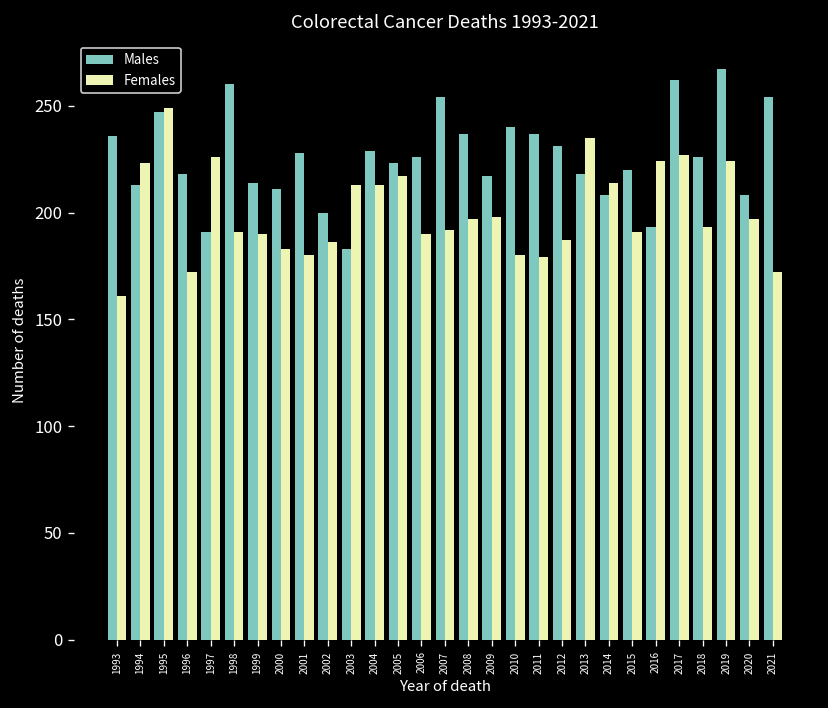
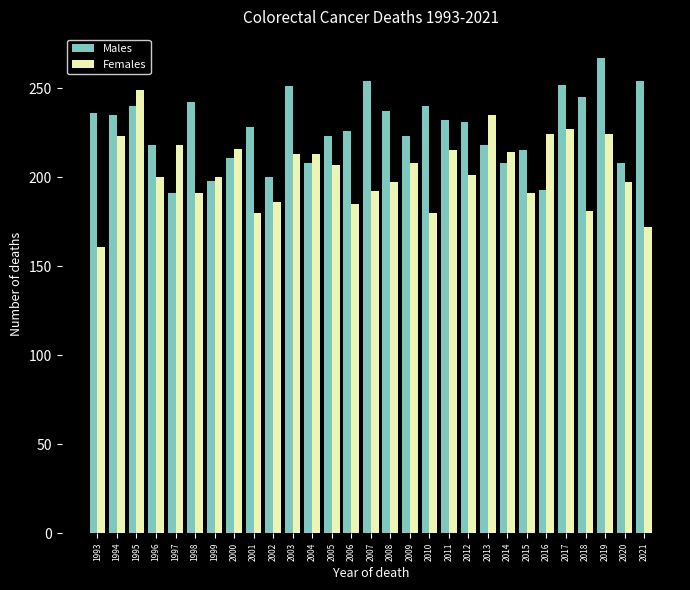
  {
    "Males": {
      "1993": 236,
-     "1994": 213,
-     "1995": 247,
+     "1994": 235,
+     "1995": 240,
      "1996": 218,
      "1997": 191,
-     "1998": 260,
-     "1999": 214,
+     "1998": 242,
+     "1999": 198,
      "2000": 211,
      "2001": 228,
      "2002": 200,
-     "2003": 183,
-     "2004": 229,
+     "2003": 251,
+     "2004": 208,
      "2005": 223,
      "2006": 226,
      "2007": 254,
      "2008": 237,
-     "2009": 217,
+     "2009": 223,
      "2010": 240,
-     "2011": 237,
+     "2011": 232,
      "2012": 231,
      "2013": 218,
      "2014": 208,
-     "2015": 220,
+     "2015": 215,
      "2016": 193,
-     "2017": 262,
-     "2018": 226,
+     "2017": 252,
+     "2018": 245,
      "2019": 267,
      "2020": 208,
      "2021": 254
    },
    "Females": {
      "1993": 161,
      "1994": 223,
      "1995": 249,
-     "1996": 172,
-     "1997": 226,
+     "1996": 200,
+     "1997": 218,
      "1998": 191,
-     "1999": 190,
-     "2000": 183,
+     "1999": 200,
+     "2000": 216,
      "2001": 180,
      "2002": 186,
      "2003": 213,
      "2004": 213,
-     "2005": 217,
-     "2006": 190,
+     "2005": 207,
+     "2006": 185,
      "2007": 192,
      "2008": 197,
-     "2009": 198,
+     "2009": 208,
      "2010": 180,
-     "2011": 179,
-     "2012": 187,
+     "2011": 215,
+     "2012": 201,
      "2013": 235,
      "2014": 214,
      "2015": 191,
      "2016": 224,
      "2017": 227,
-     "2018": 193,
+     "2018": 181,
      "2019": 224,
      "2020": 197,
      "2021": 172
    }
  }
